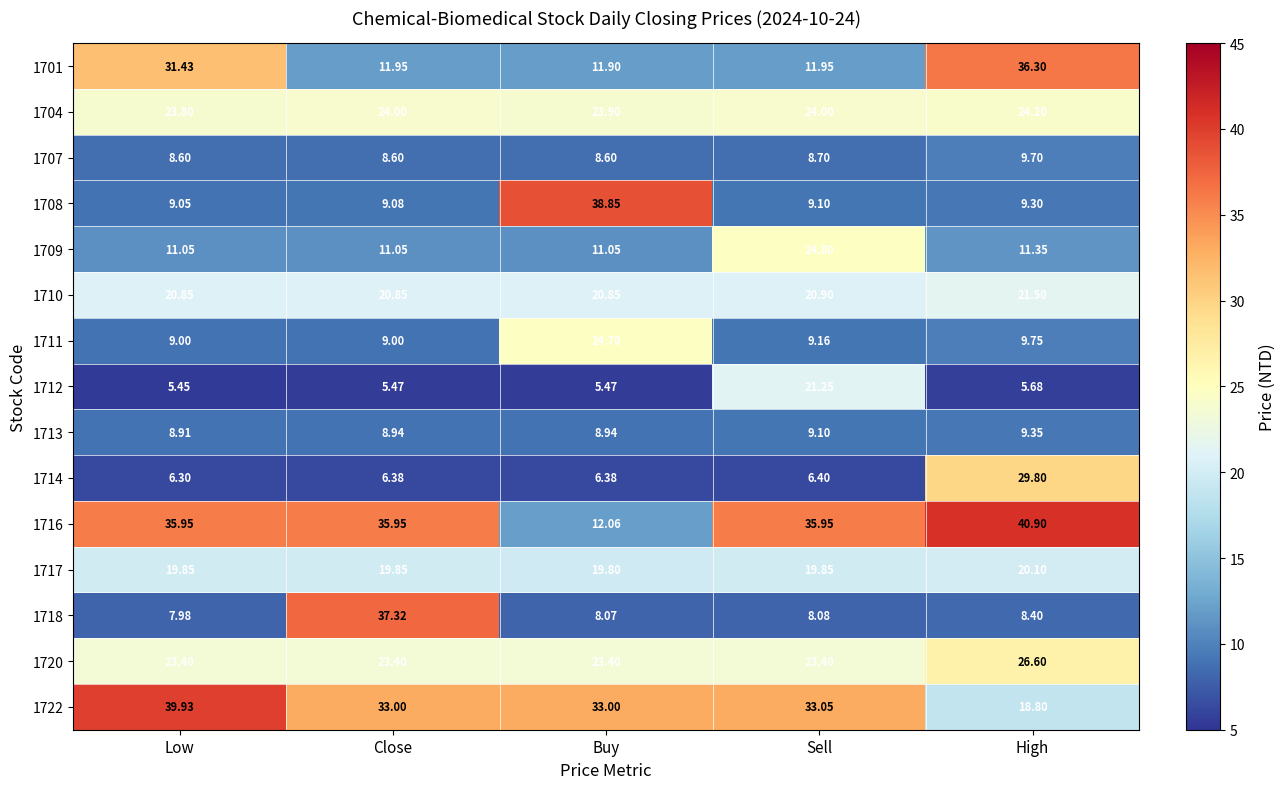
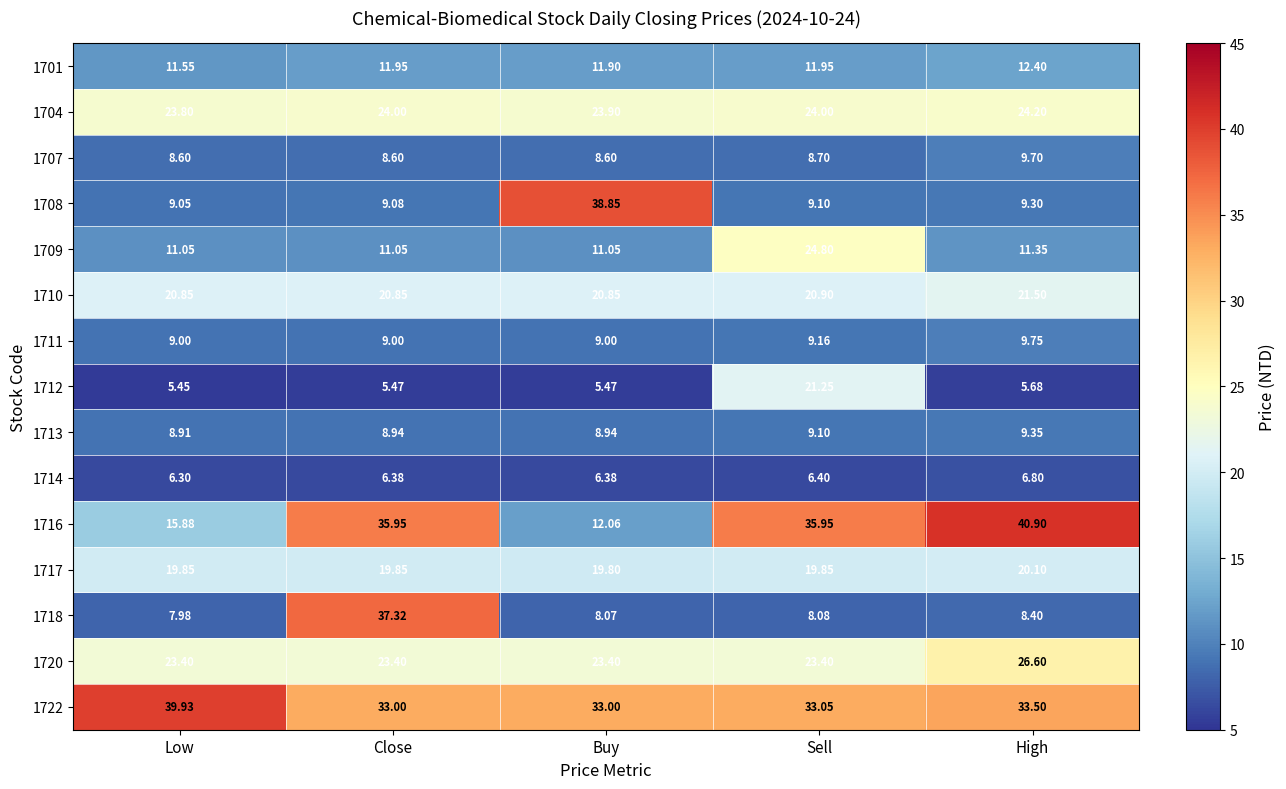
  {
    "1701": {
-     "Low": 31.43,
+     "Low": 11.55,
      "Close": 11.95,
      "Buy": 11.90,
      "Sell": 11.95,
-     "High": 36.30
+     "High": 12.40
    },
    "1704": {
      "Low": 23.80,
      "Close": 24.00,
      "Buy": 23.90,
      "Sell": 24.00,
      "High": 24.20
    },
    "1707": {
      "Low": 8.60,
      "Close": 8.60,
      "Buy": 8.60,
      "Sell": 8.70,
      "High": 9.70
    },
    "1708": {
      "Low": 9.05,
      "Close": 9.08,
      "Buy": 38.85,
      "Sell": 9.10,
      "High": 9.30
    },
    "1709": {
      "Low": 11.05,
      "Close": 11.05,
      "Buy": 11.05,
      "Sell": 24.80,
      "High": 11.35
    },
    "1711": {
      "Low": 9.00,
      "Close": 9.00,
-     "Buy": 24.70,
+     "Buy": 9.00,
      "Sell": 9.16,
      "High": 9.75
    },
    "1712": {
      "Low": 5.45,
      "Close": 5.47,
      "Buy": 5.47,
      "High": 5.68
    },
    "1713": {
      "Low": 8.91,
      "Close": 8.94,
      "Buy": 8.94,
      "Sell": 9.10,
      "High": 9.35
    },
    "1714": {
      "Low": 6.30,
      "Close": 6.38,
      "Buy": 6.38,
      "Sell": 6.40,
-     "High": 29.80
+     "High": 6.80
    },
    "1716": {
-     "Low": 35.95,
+     "Low": 15.88,
      "Close": 35.95,
      "Buy": 12.06,
      "Sell": 35.95,
      "High": 40.90
    },
    "1717": {
      "Buy": 19.80
    },
    "1718": {
      "Low": 7.98,
      "Close": 37.32,
      "Buy": 8.07,
      "Sell": 8.08,
      "High": 8.40
    },
    "1720": {
      "High": 26.60
    },
    "1722": {
      "Low": 39.93,
      "Close": 33.00,
      "Buy": 33.00,
      "Sell": 33.05,
-     "High": 18.80
+     "High": 33.50
    }
  }
